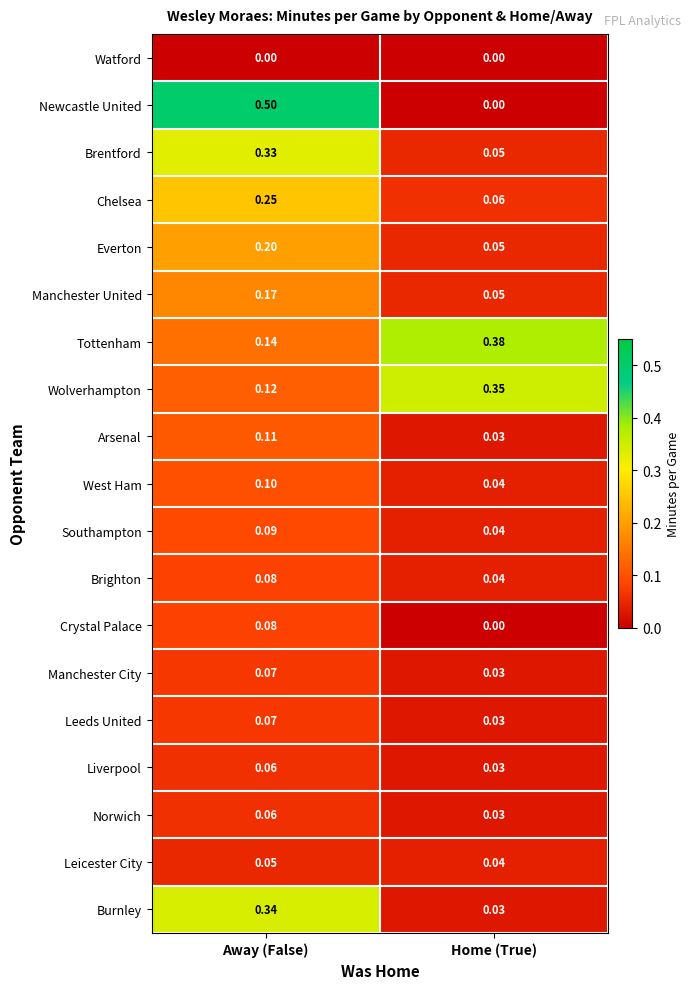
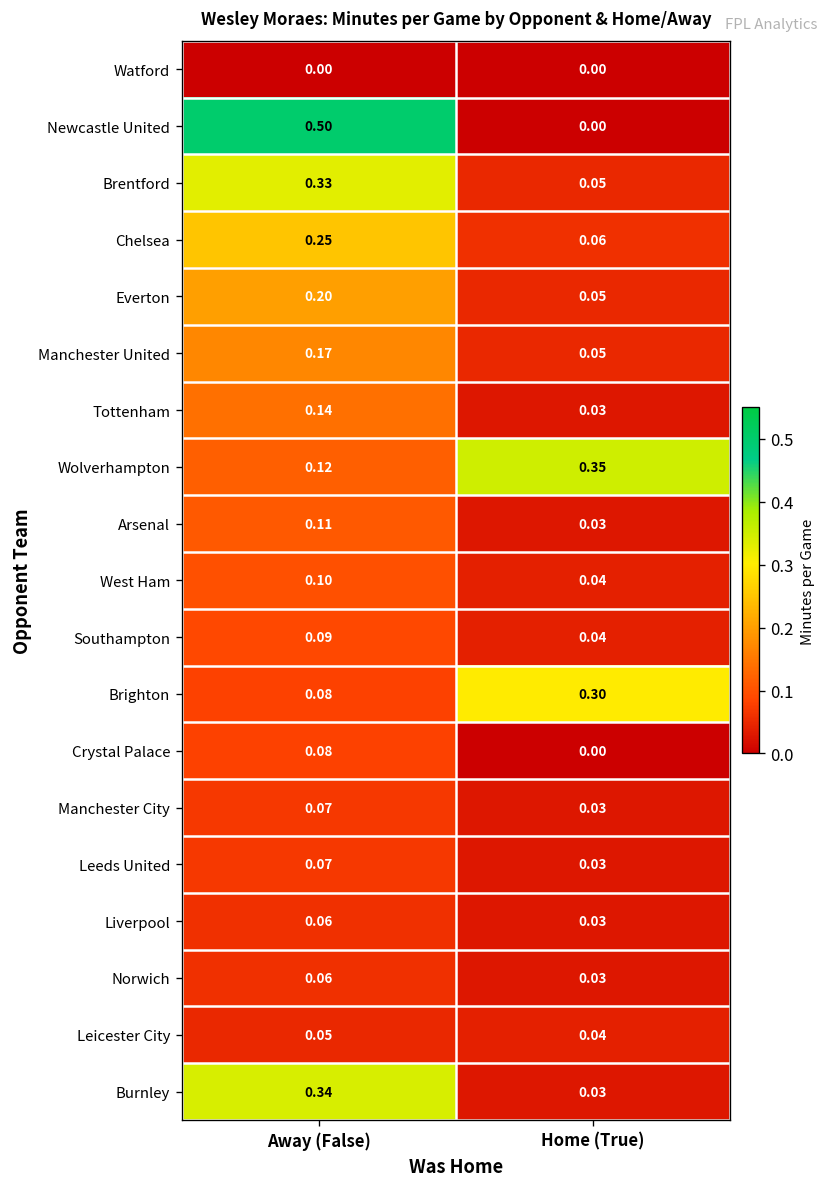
  {
    "Watford": {
      "Away (False)": 0.00,
      "Home (True)": 0.00
    },
    "Newcastle United": {
      "Away (False)": 0.50,
      "Home (True)": 0.00
    },
    "Brentford": {
      "Away (False)": 0.33,
      "Home (True)": 0.05
    },
    "Chelsea": {
      "Away (False)": 0.25,
      "Home (True)": 0.06
    },
    "Everton": {
      "Away (False)": 0.20,
      "Home (True)": 0.05
    },
    "Manchester United": {
      "Away (False)": 0.17,
      "Home (True)": 0.05
    },
    "Tottenham": {
      "Away (False)": 0.14,
-     "Home (True)": 0.38
+     "Home (True)": 0.03
    },
    "Wolverhampton": {
      "Away (False)": 0.12,
      "Home (True)": 0.35
    },
    "Arsenal": {
      "Away (False)": 0.11,
      "Home (True)": 0.03
    },
    "West Ham": {
      "Away (False)": 0.10,
      "Home (True)": 0.04
    },
    "Southampton": {
      "Away (False)": 0.09,
      "Home (True)": 0.04
    },
    "Brighton": {
      "Away (False)": 0.08,
-     "Home (True)": 0.04
+     "Home (True)": 0.30
    },
    "Crystal Palace": {
      "Away (False)": 0.08,
      "Home (True)": 0.00
    },
    "Manchester City": {
      "Away (False)": 0.07,
      "Home (True)": 0.03
    },
    "Leeds United": {
      "Away (False)": 0.07,
      "Home (True)": 0.03
    },
    "Liverpool": {
      "Away (False)": 0.06,
      "Home (True)": 0.03
    },
    "Norwich": {
      "Away (False)": 0.06,
      "Home (True)": 0.03
    },
    "Leicester City": {
      "Away (False)": 0.05,
      "Home (True)": 0.04
    },
    "Burnley": {
      "Away (False)": 0.34,
      "Home (True)": 0.03
    }
  }
